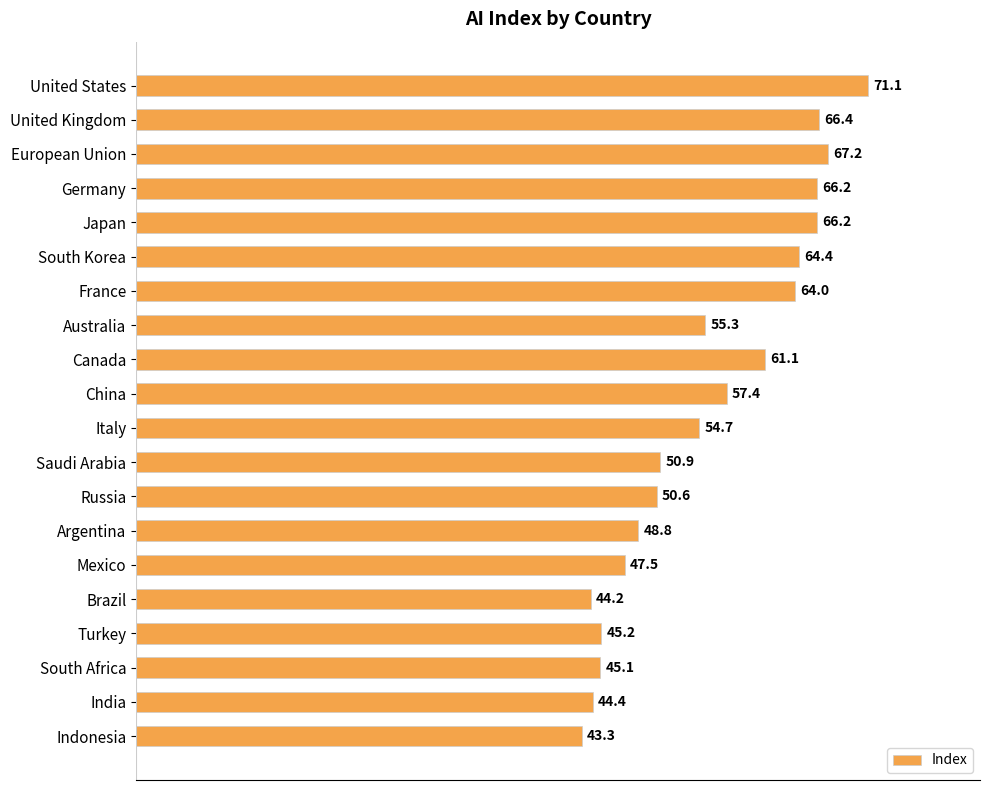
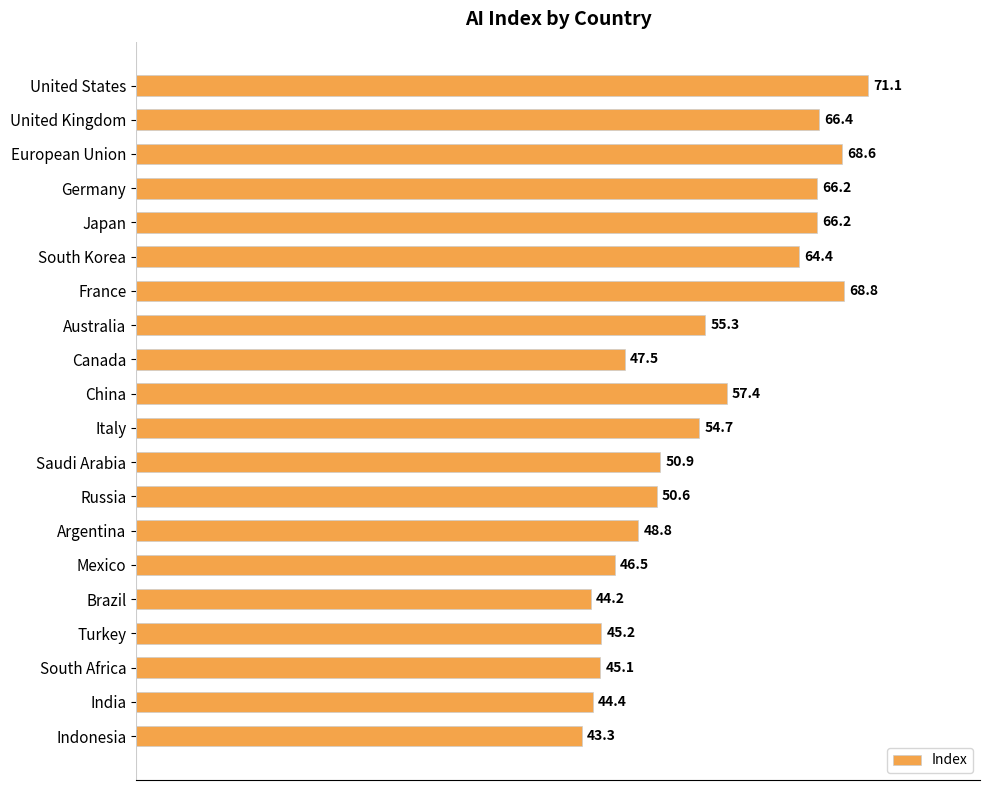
  {
    "United States": 71.1,
    "United Kingdom": 66.4,
-   "European Union": 67.2,
+   "European Union": 68.6,
    "Germany": 66.2,
    "Japan": 66.2,
    "South Korea": 64.4,
-   "France": 64.0,
+   "France": 68.8,
    "Australia": 55.3,
-   "Canada": 61.1,
+   "Canada": 47.5,
    "China": 57.4,
    "Italy": 54.7,
    "Saudi Arabia": 50.9,
    "Russia": 50.6,
    "Argentina": 48.8,
-   "Mexico": 47.5,
+   "Mexico": 46.5,
    "Brazil": 44.2,
    "Turkey": 45.2,
    "South Africa": 45.1,
    "India": 44.4,
    "Indonesia": 43.3
  }
